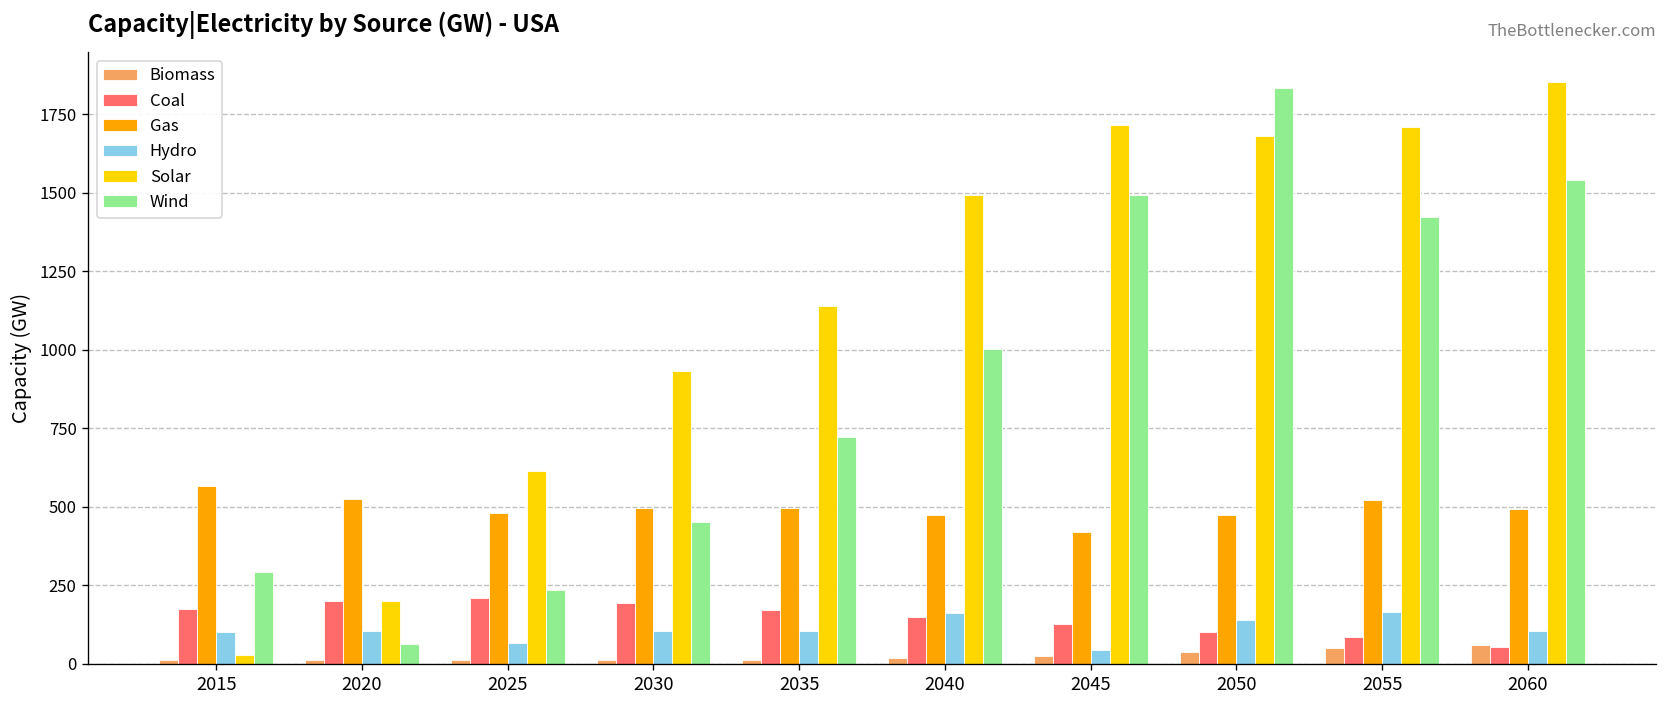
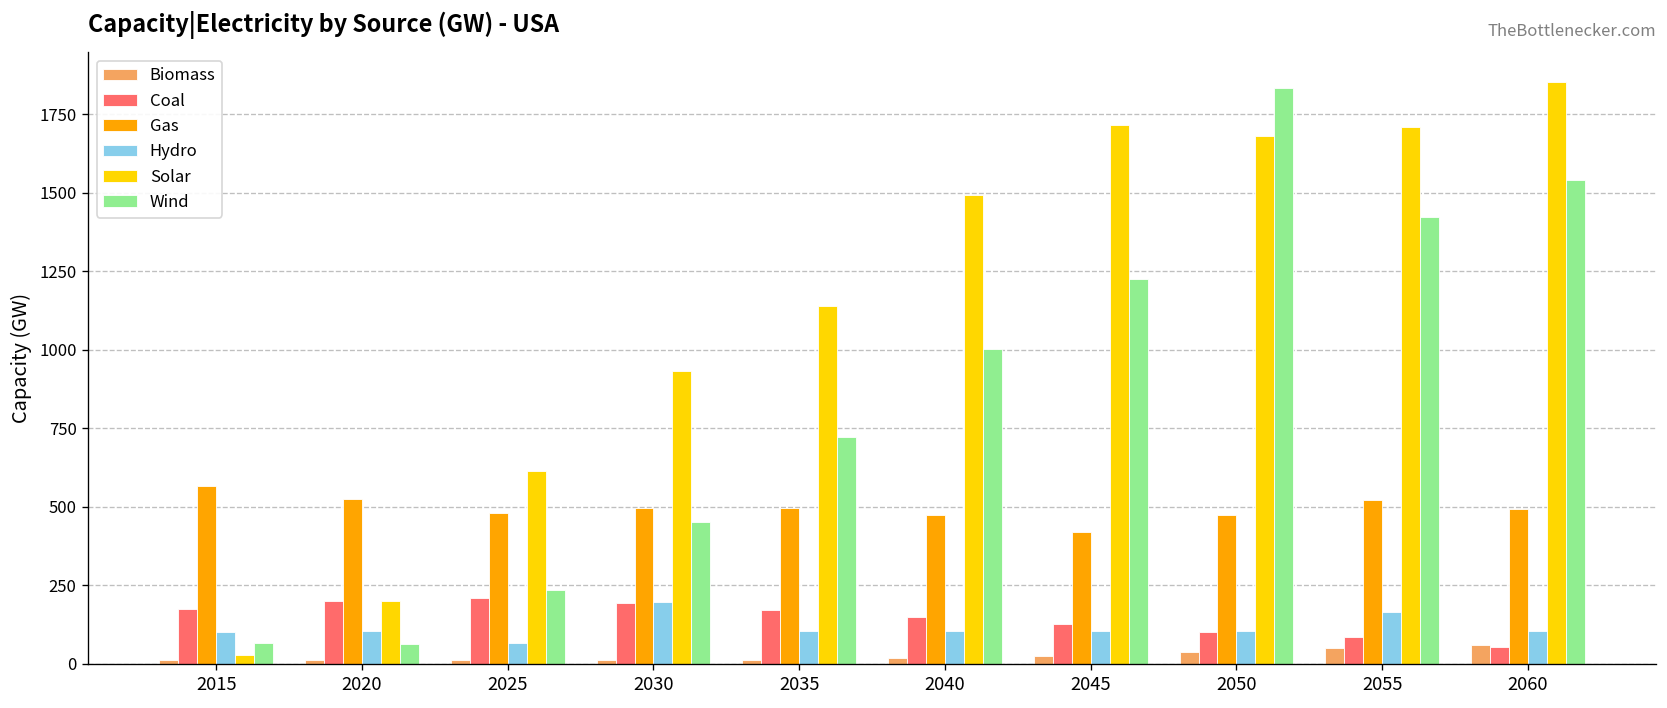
  {
    "Hydro": {
      "2015": 100,
      "2020": 100,
      "2025": 70,
-     "2030": 110,
+     "2030": 200,
      "2035": 110,
-     "2040": 160,
-     "2045": 50,
-     "2050": 140,
+     "2040": 110,
+     "2045": 110,
+     "2050": 110,
      "2055": 170,
      "2060": 110
    },
    "Wind": {
-     "2015": 290,
+     "2015": 70,
      "2020": 60,
      "2025": 240,
      "2030": 450,
      "2035": 720,
      "2040": 1000,
-     "2045": 1490,
+     "2045": 1230,
      "2050": 1830,
      "2055": 1430,
      "2060": 1540
    }
  }
